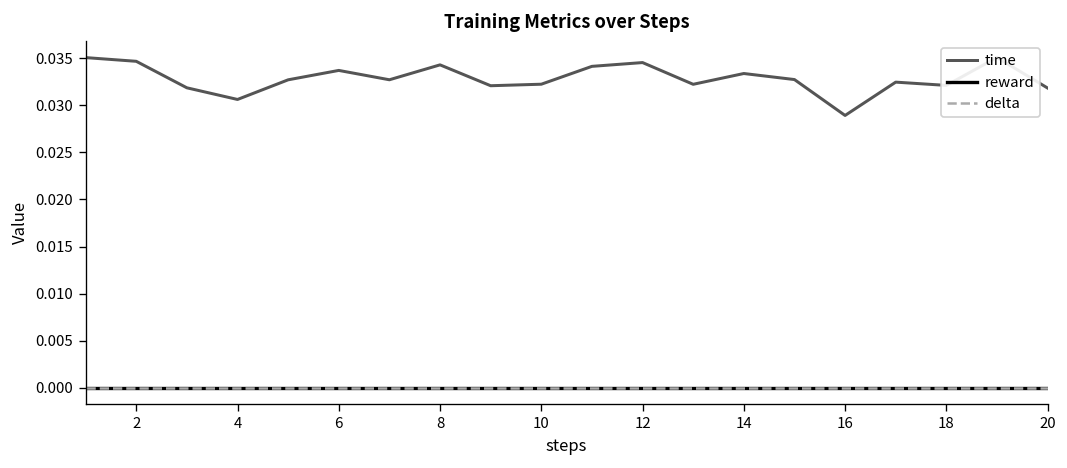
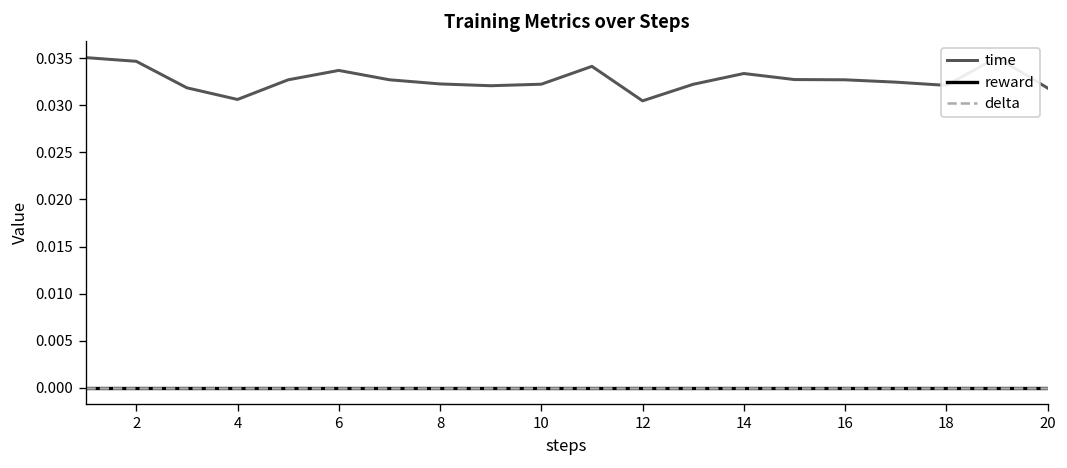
  {
    "time": {
      "2": 0.035,
      "4": 0.031,
      "6": 0.034,
-     "8": 0.034,
+     "8": 0.032,
      "10": 0.032,
-     "12": 0.035,
+     "12": 0.030,
      "14": 0.033,
-     "16": 0.029,
+     "16": 0.033,
      "20": 0.032
    },
    "delta": {
      "2": 0.000,
      "4": 0.000,
      "6": 0.000,
      "8": 0.000,
      "10": 0.000,
      "12": 0.000,
      "14": 0.000,
      "16": 0.000,
      "18": 0.000,
      "20": 0.000
    }
  }
